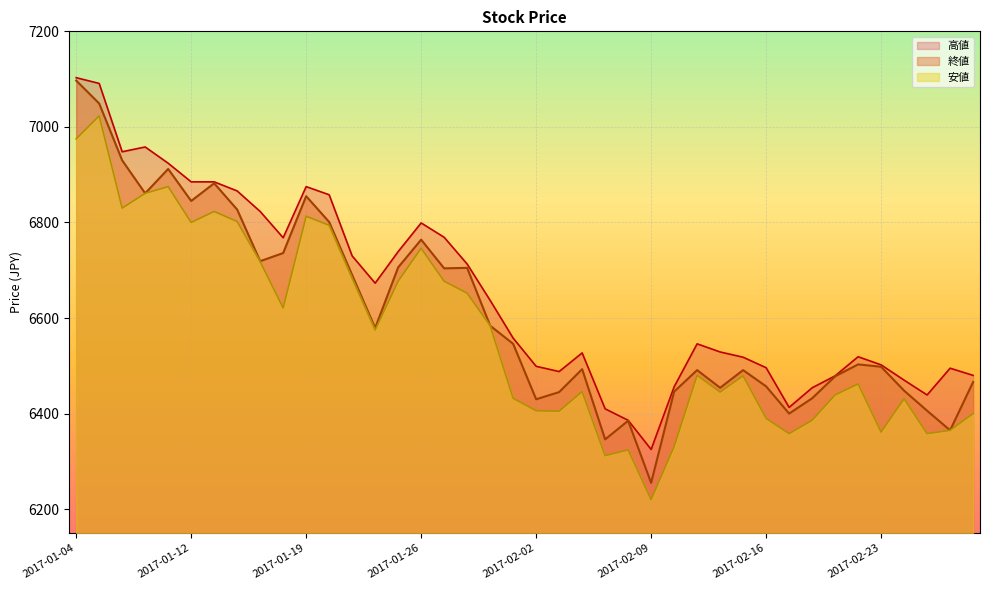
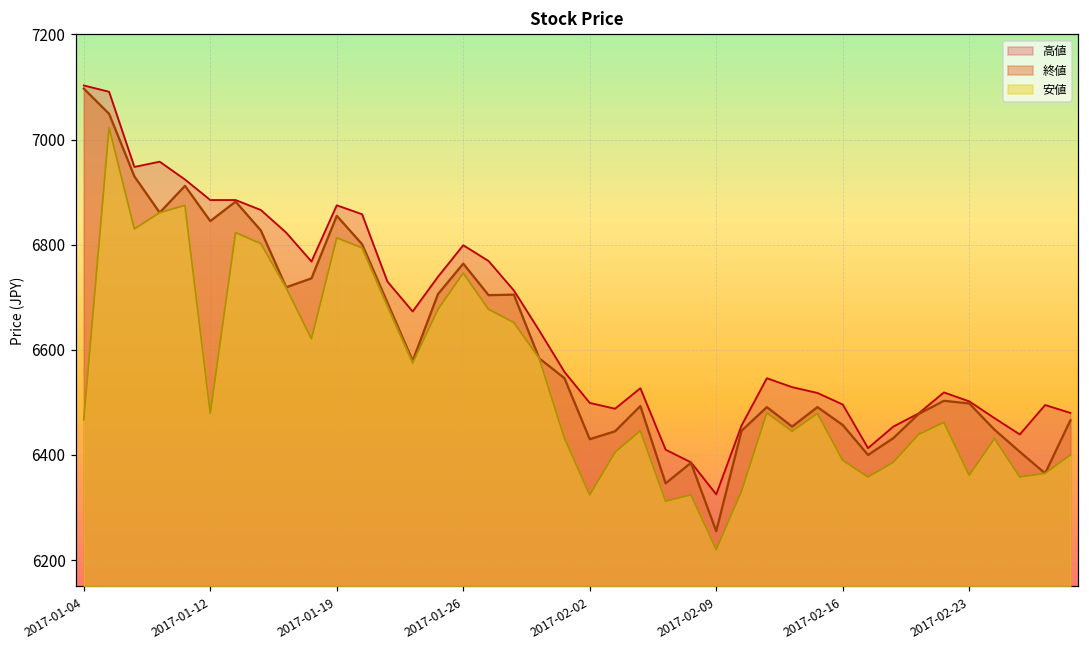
  {
    "安値": {
-     "2017-01-04": 6980,
-     "2017-01-12": 6800,
+     "2017-01-04": 6470,
+     "2017-01-12": 6480,
      "2017-01-19": 6810,
      "2017-01-26": 6750,
-     "2017-02-02": 6410,
+     "2017-02-02": 6320,
      "2017-02-09": 6220,
      "2017-02-16": 6390,
      "2017-02-23": 6360
    }
  }
